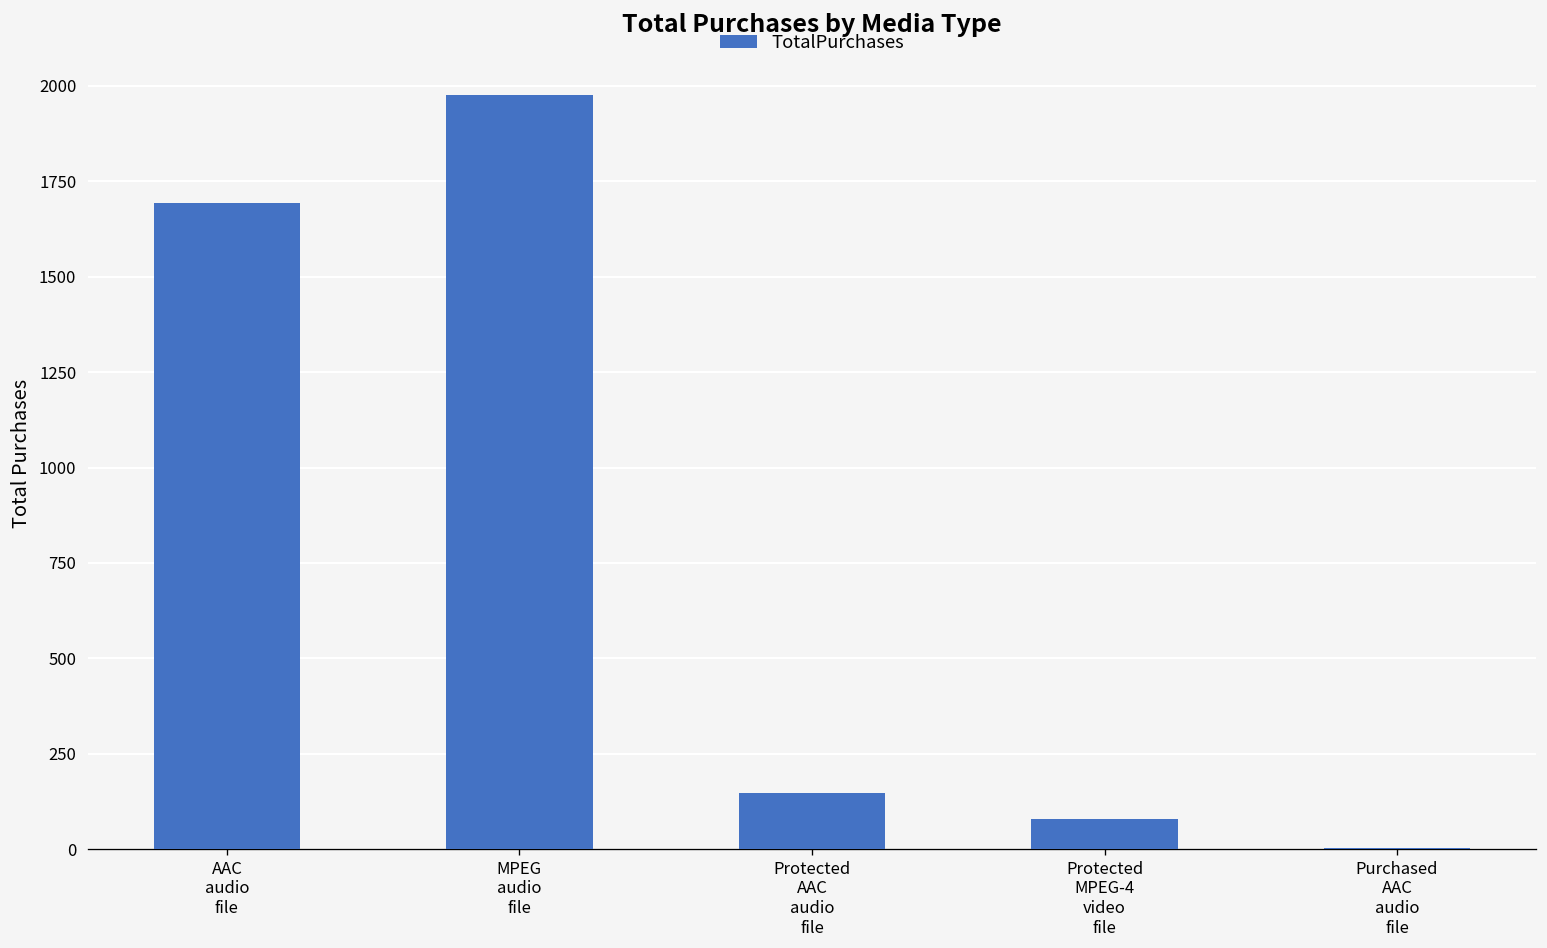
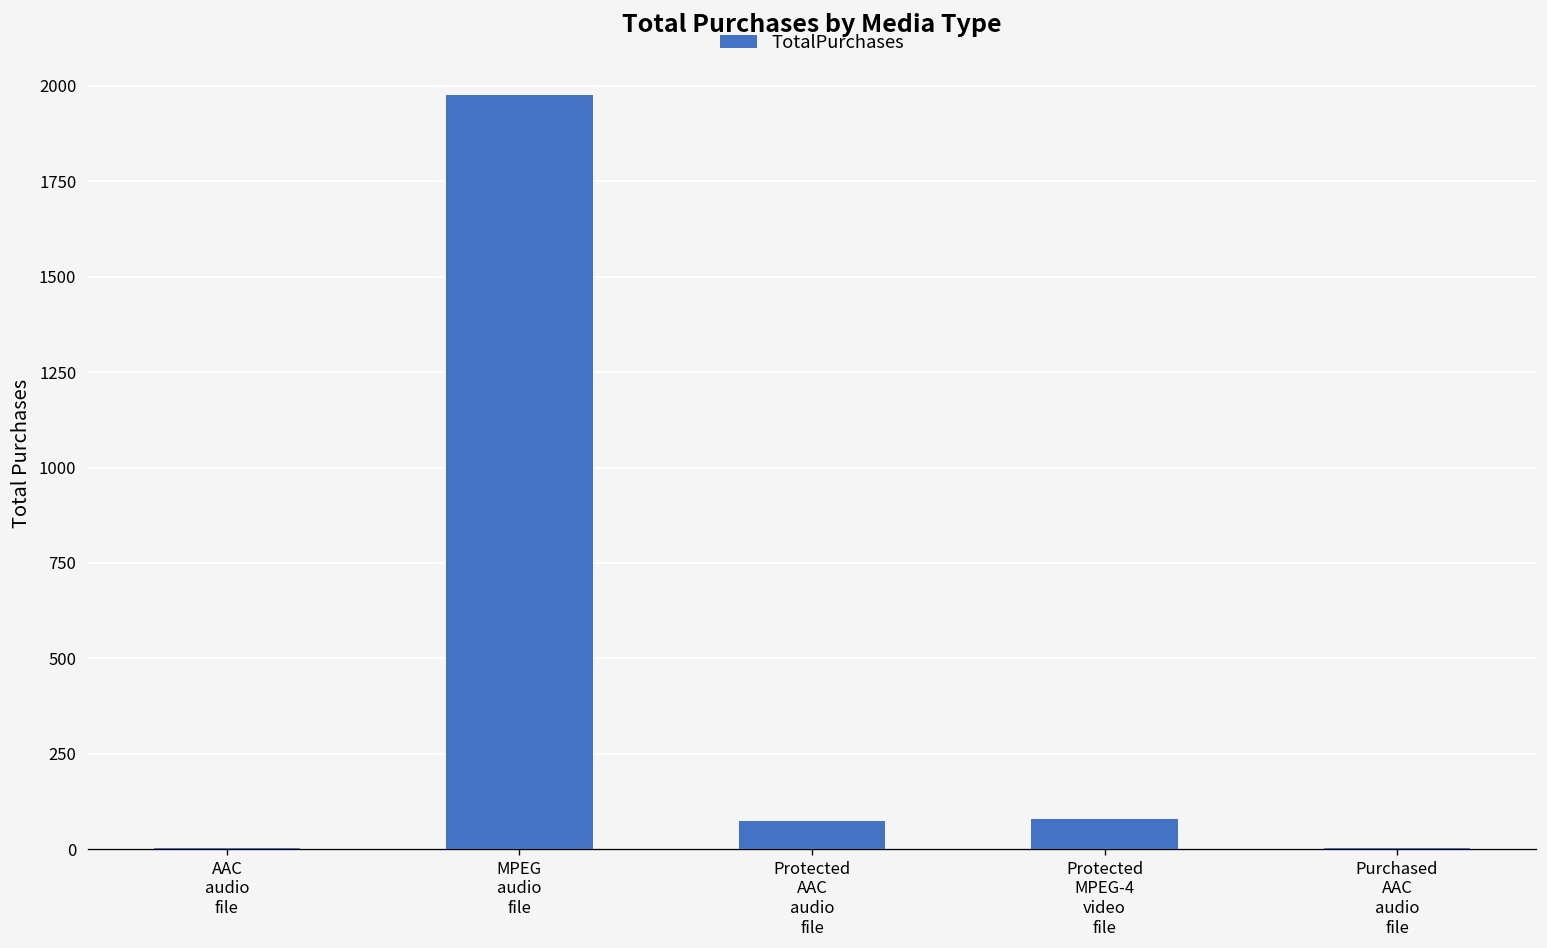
  {
-   "AAC audio file": 1690,
+   "AAC audio file": 0,
    "MPEG audio file": 1980,
-   "Protected AAC audio file": 150,
+   "Protected AAC audio file": 70,
    "Protected MPEG-4 video file": 80
  }
